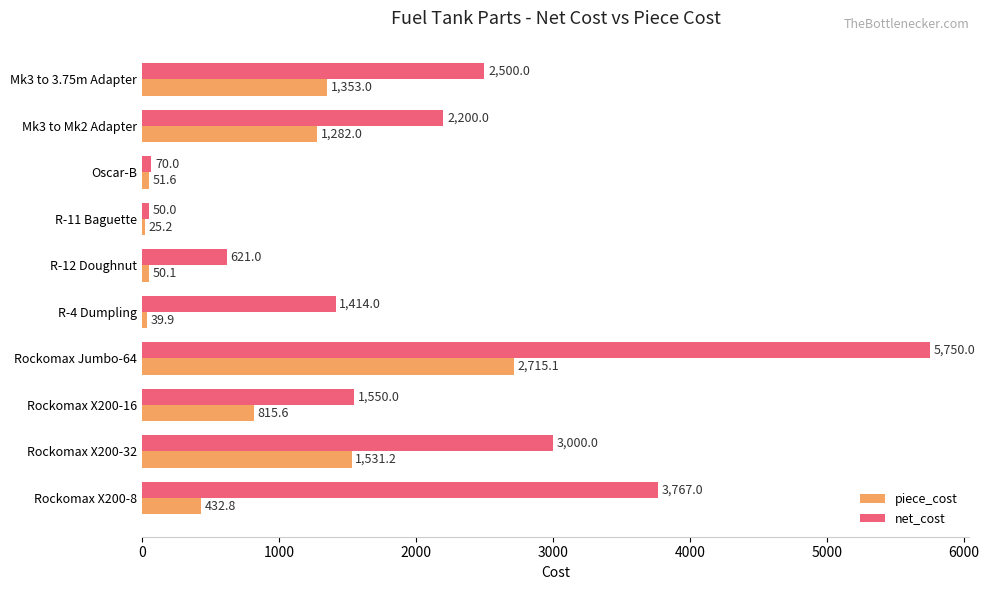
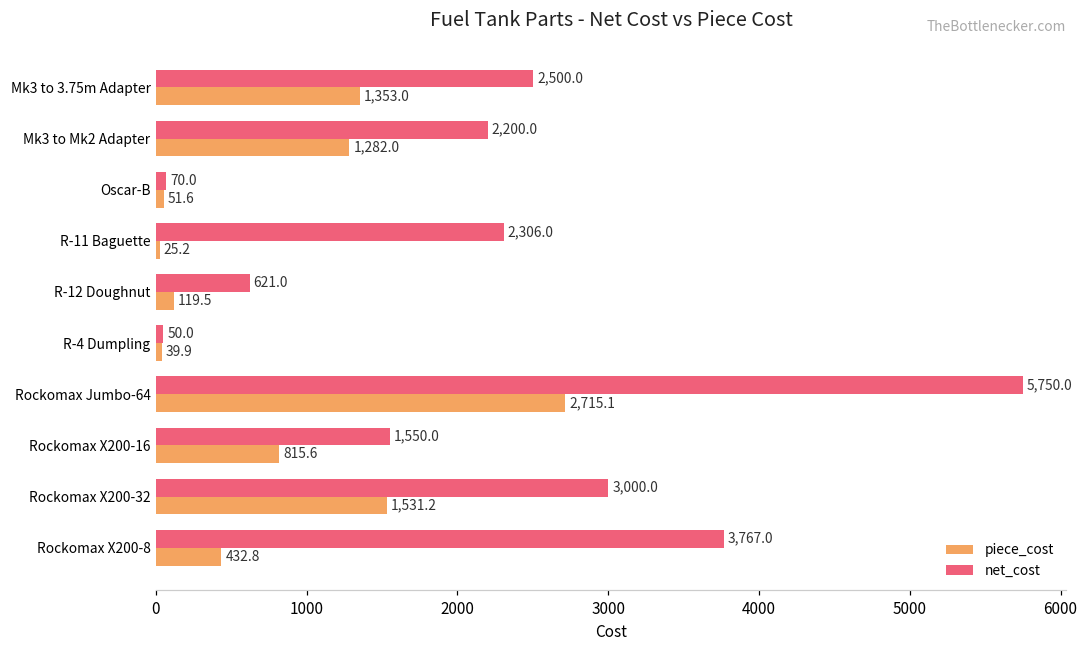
  {
    "piece_cost": {
      "Mk3 to 3.75m Adapter": "1,353.0",
      "Mk3 to Mk2 Adapter": "1,282.0",
      "Oscar-B": "51.6",
      "R-11 Baguette": "25.2",
-     "R-12 Doughnut": "50.1",
+     "R-12 Doughnut": "119.5",
      "R-4 Dumpling": "39.9",
      "Rockomax Jumbo-64": "2,715.1",
      "Rockomax X200-16": "815.6",
      "Rockomax X200-32": "1,531.2",
      "Rockomax X200-8": "432.8"
    },
    "net_cost": {
      "Mk3 to 3.75m Adapter": "2,500.0",
      "Mk3 to Mk2 Adapter": "2,200.0",
      "Oscar-B": "70.0",
-     "R-11 Baguette": "50.0",
+     "R-11 Baguette": "2,306.0",
      "R-12 Doughnut": "621.0",
-     "R-4 Dumpling": "1,414.0",
+     "R-4 Dumpling": "50.0",
      "Rockomax Jumbo-64": "5,750.0",
      "Rockomax X200-16": "1,550.0",
      "Rockomax X200-32": "3,000.0",
      "Rockomax X200-8": "3,767.0"
    }
  }
